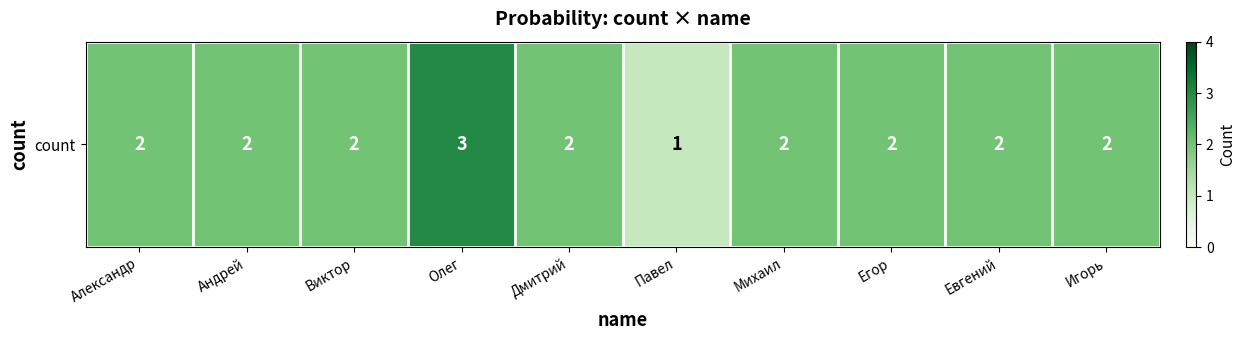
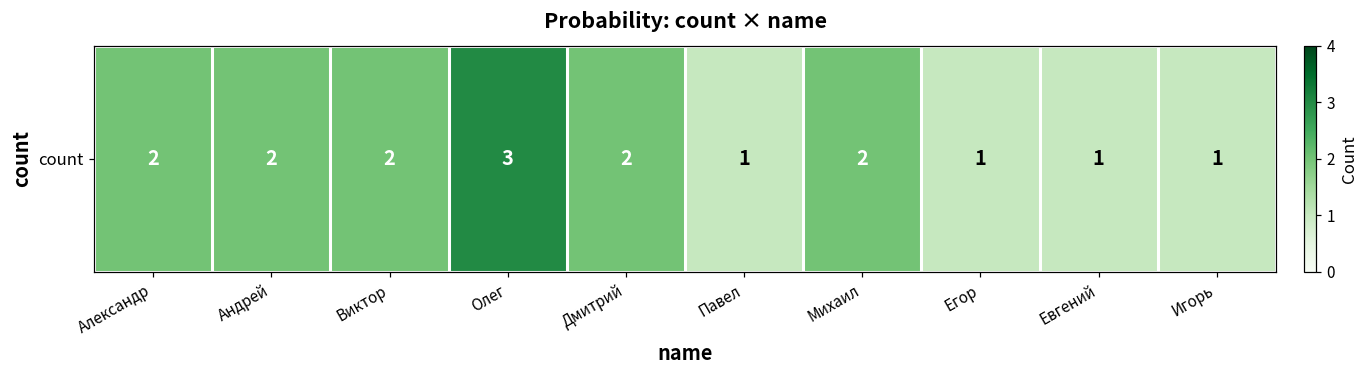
  {
    "count": {
      "Александр": 2,
      "Андрей": 2,
      "Виктор": 2,
      "Олег": 3,
      "Дмитрий": 2,
      "Павел": 1,
      "Михаил": 2,
-     "Егор": 2,
-     "Евгений": 2,
-     "Игорь": 2
+     "Егор": 1,
+     "Евгений": 1,
+     "Игорь": 1
    }
  }
